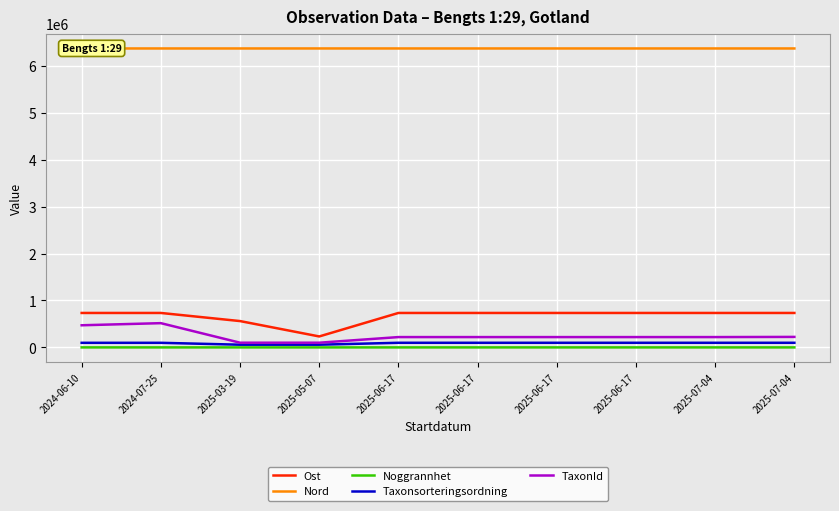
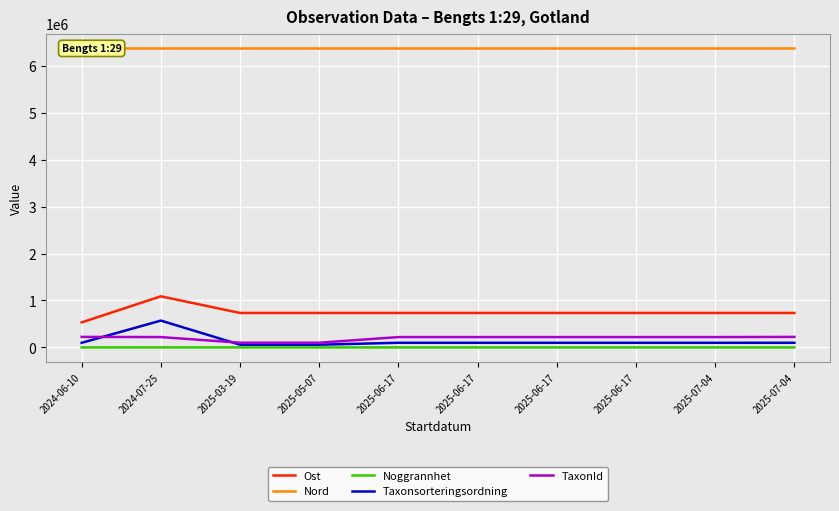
  {
    "Ost": {
-     "2024-06-10": 700000,
-     "2024-07-25": 700000,
-     "2025-03-19": 600000,
-     "2025-05-07": 200000
+     "2024-06-10": 500000,
+     "2024-07-25": 1100000,
+     "2025-03-19": 700000,
+     "2025-05-07": 700000
    },
    "Nord": {
      "2024-07-25": 6400000,
      "2025-03-19": 6400000,
      "2025-05-07": 6400000
    },
    "Noggrannhet": {
      "2024-06-10": 0,
      "2024-07-25": 0,
      "2025-03-19": 0,
      "2025-05-07": 0
    },
    "Taxonsorteringsordning": {
      "2024-06-10": 100000,
-     "2024-07-25": 100000
+     "2024-07-25": 600000
    },
    "TaxonId": {
-     "2024-06-10": 500000,
-     "2024-07-25": 500000
+     "2024-06-10": 200000,
+     "2024-07-25": 200000
    }
  }
